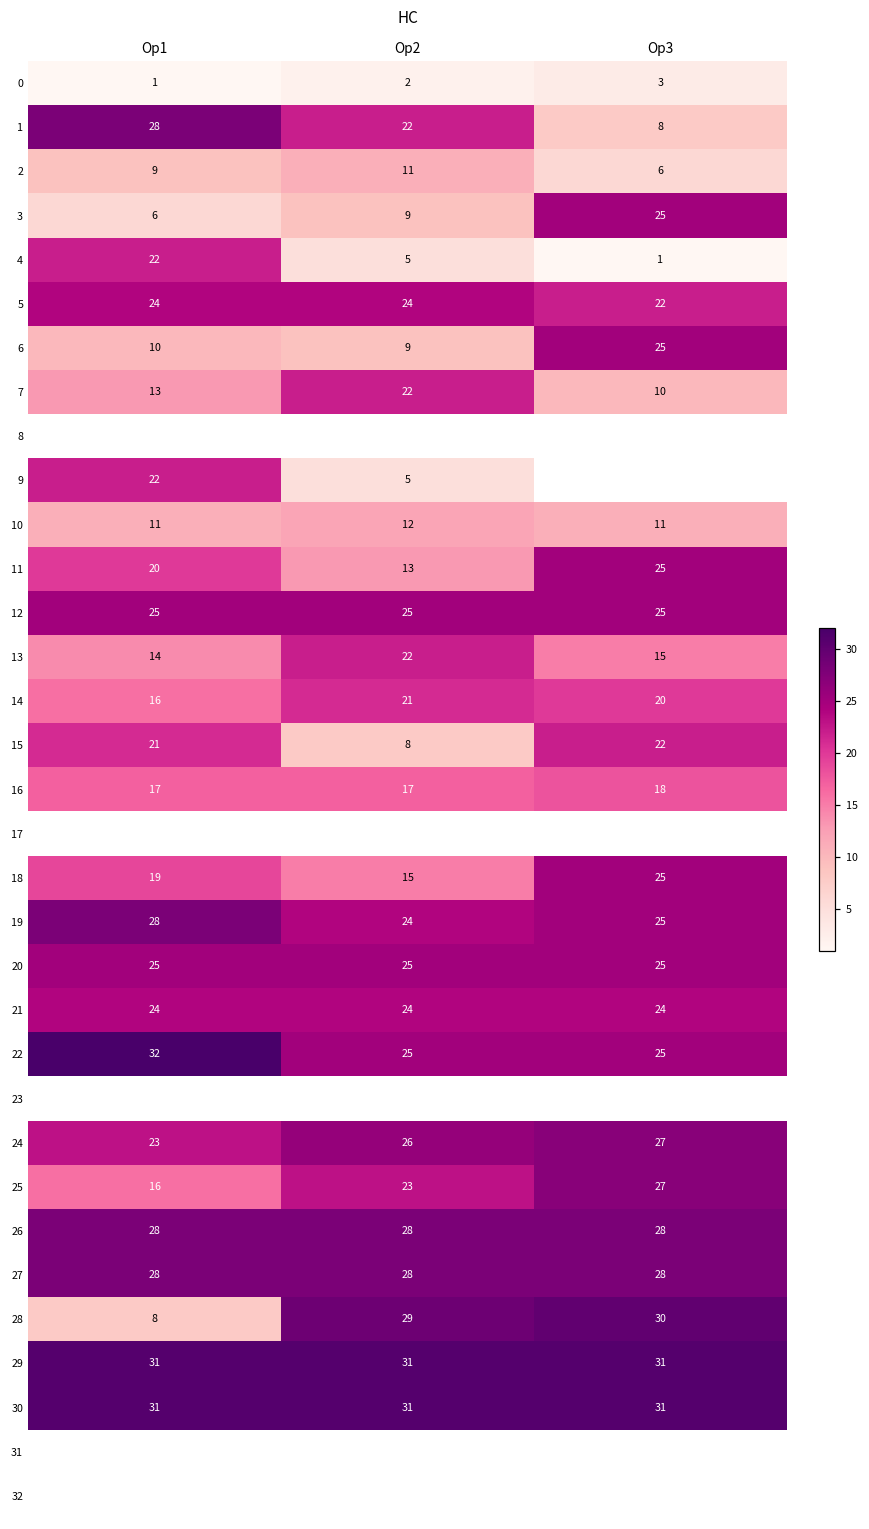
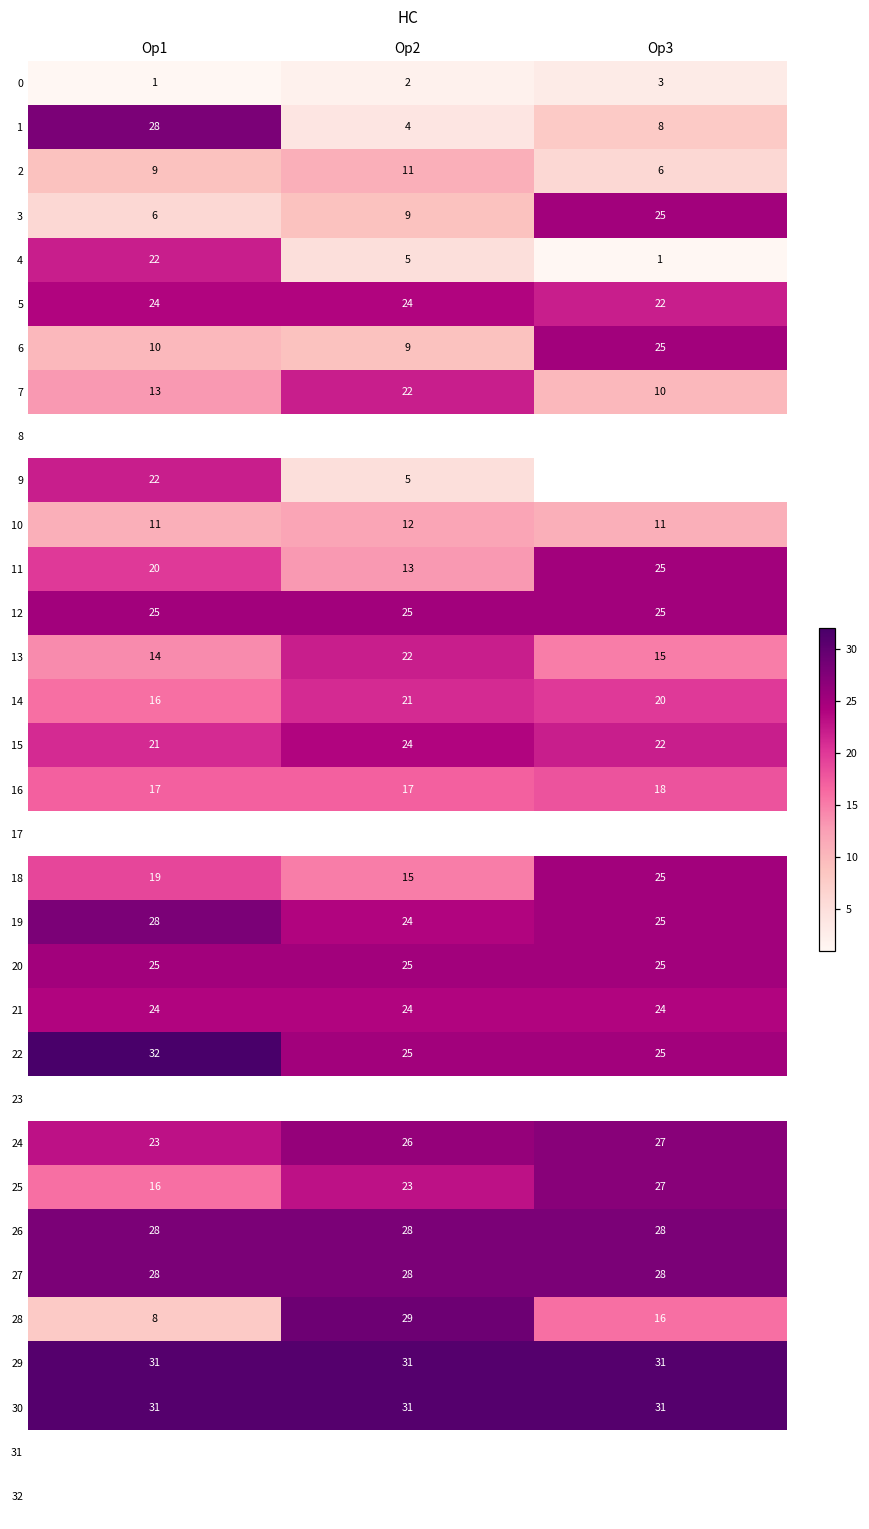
  {
    "0": {
      "Op1": 1,
      "Op2": 2,
      "Op3": 3
    },
    "1": {
      "Op1": 28,
-     "Op2": 22,
+     "Op2": 4,
      "Op3": 8
    },
    "2": {
      "Op1": 9,
      "Op2": 11,
      "Op3": 6
    },
    "3": {
      "Op1": 6,
      "Op2": 9,
      "Op3": 25
    },
    "4": {
      "Op1": 22,
      "Op2": 5,
      "Op3": 1
    },
    "5": {
      "Op1": 24,
      "Op2": 24,
      "Op3": 22
    },
    "6": {
      "Op1": 10,
      "Op2": 9,
      "Op3": 25
    },
    "7": {
      "Op1": 13,
      "Op2": 22,
      "Op3": 10
    },
    "9": {
      "Op1": 22,
      "Op2": 5
    },
    "10": {
      "Op1": 11,
      "Op2": 12,
      "Op3": 11
    },
    "11": {
      "Op1": 20,
      "Op2": 13,
      "Op3": 25
    },
    "12": {
      "Op1": 25,
      "Op2": 25,
      "Op3": 25
    },
    "13": {
      "Op1": 14,
      "Op2": 22,
      "Op3": 15
    },
    "14": {
      "Op1": 16,
      "Op2": 21,
      "Op3": 20
    },
    "15": {
      "Op1": 21,
-     "Op2": 8,
+     "Op2": 24,
      "Op3": 22
    },
    "16": {
      "Op1": 17,
      "Op2": 17,
      "Op3": 18
    },
    "18": {
      "Op1": 19,
      "Op2": 15,
      "Op3": 25
    },
    "19": {
      "Op1": 28,
      "Op2": 24,
      "Op3": 25
    },
    "20": {
      "Op1": 25,
      "Op2": 25,
      "Op3": 25
    },
    "21": {
      "Op1": 24,
      "Op2": 24,
      "Op3": 24
    },
    "22": {
      "Op1": 32,
      "Op2": 25,
      "Op3": 25
    },
    "24": {
      "Op1": 23,
      "Op2": 26,
      "Op3": 27
    },
    "25": {
      "Op1": 16,
      "Op2": 23,
      "Op3": 27
    },
    "26": {
      "Op1": 28,
      "Op2": 28,
      "Op3": 28
    },
    "27": {
      "Op1": 28,
      "Op2": 28,
      "Op3": 28
    },
    "28": {
      "Op1": 8,
      "Op2": 29,
-     "Op3": 30
+     "Op3": 16
    },
    "29": {
      "Op1": 31,
      "Op2": 31,
      "Op3": 31
    },
    "30": {
      "Op1": 31,
      "Op2": 31,
      "Op3": 31
    }
  }
